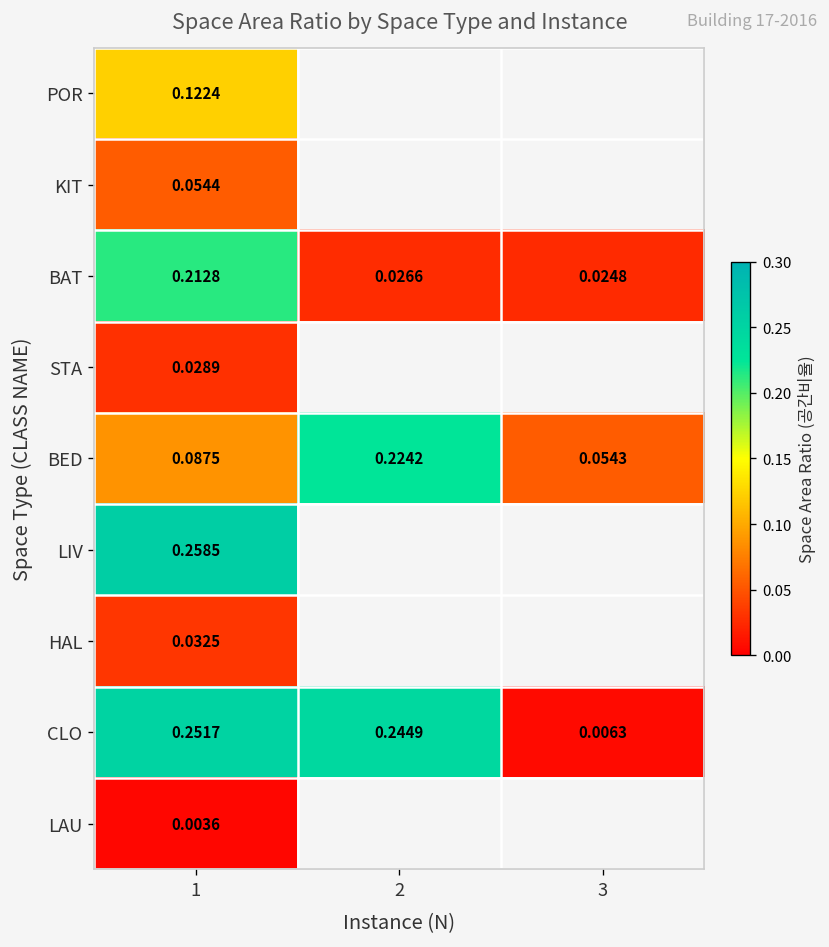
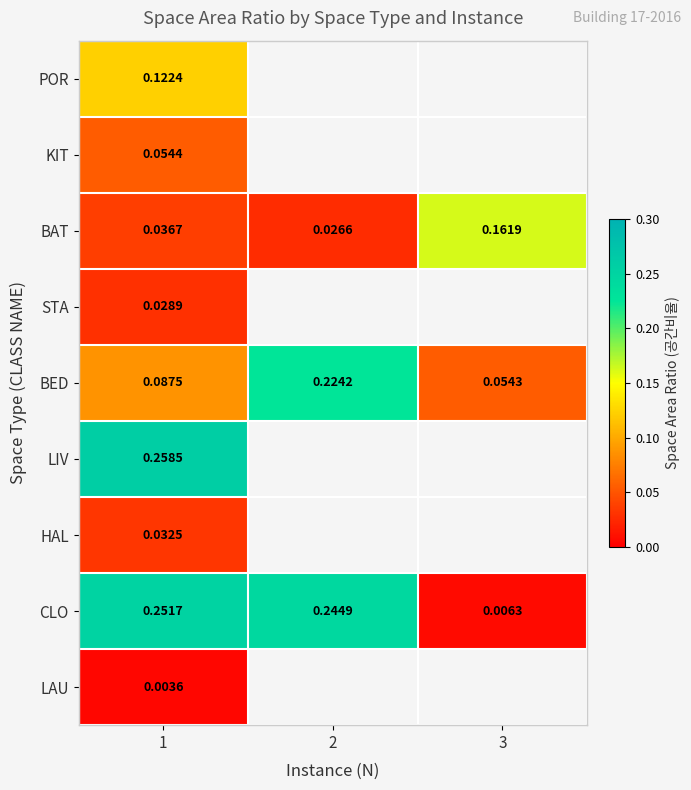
  {
    "POR": {
      "1": 0.1224
    },
    "KIT": {
      "1": 0.0544
    },
    "BAT": {
-     "1": 0.2128,
+     "1": 0.0367,
      "2": 0.0266,
-     "3": 0.0248
+     "3": 0.1619
    },
    "STA": {
      "1": 0.0289
    },
    "BED": {
      "1": 0.0875,
      "2": 0.2242,
      "3": 0.0543
    },
    "LIV": {
      "1": 0.2585
    },
    "HAL": {
      "1": 0.0325
    },
    "CLO": {
      "1": 0.2517,
      "2": 0.2449,
      "3": 0.0063
    },
    "LAU": {
      "1": 0.0036
    }
  }
